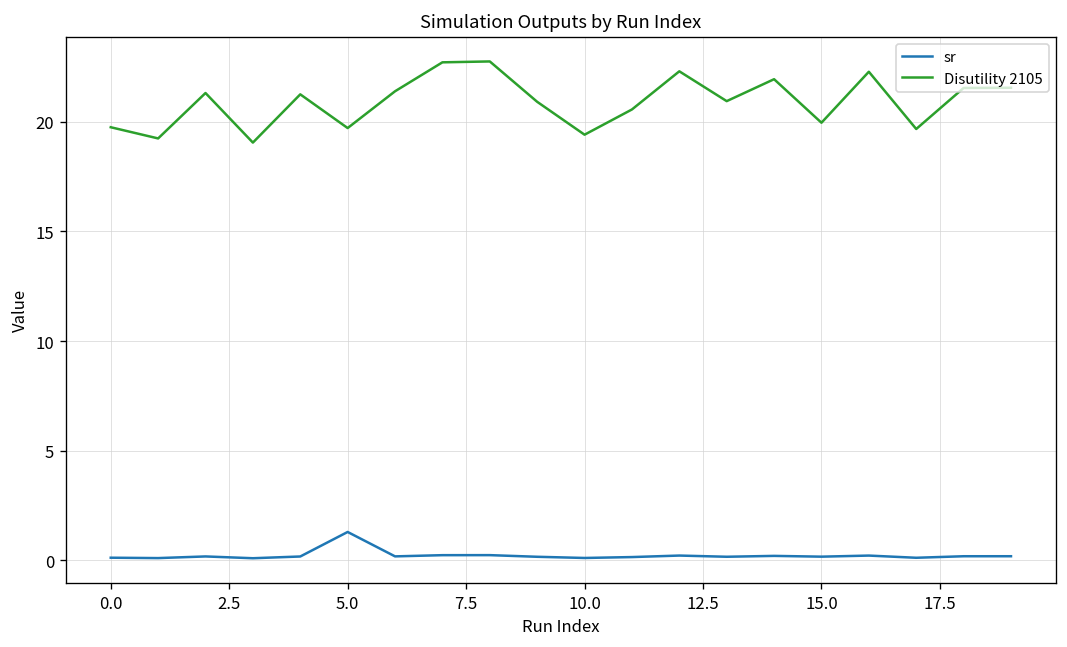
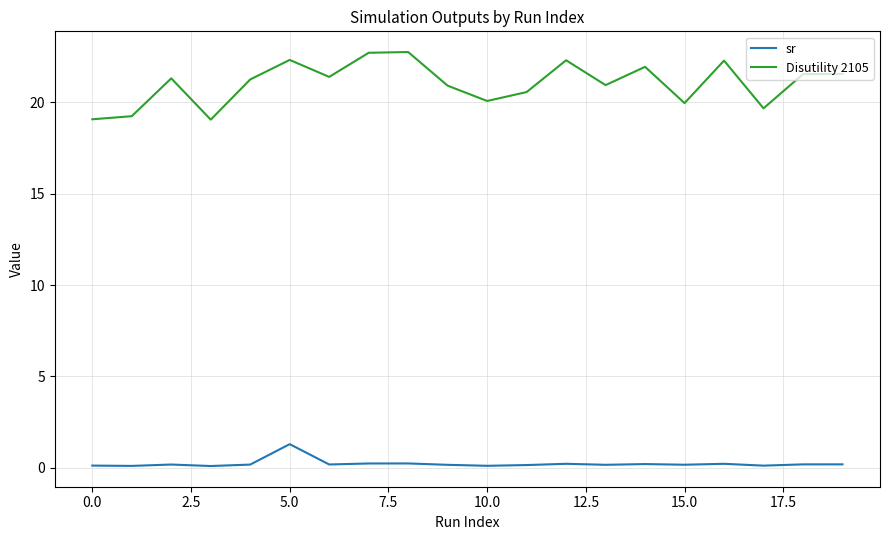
  {
    "sr": {
      "0.0": 0.1,
      "5.0": 1.3,
      "10.0": 0.1,
      "15.0": 0.2
    },
    "Disutility 2105": {
-     "0.0": 19.7,
-     "5.0": 19.7,
-     "10.0": 19.4,
+     "0.0": 19.1,
+     "5.0": 22.3,
+     "10.0": 20.1,
      "15.0": 20.0
    }
  }
